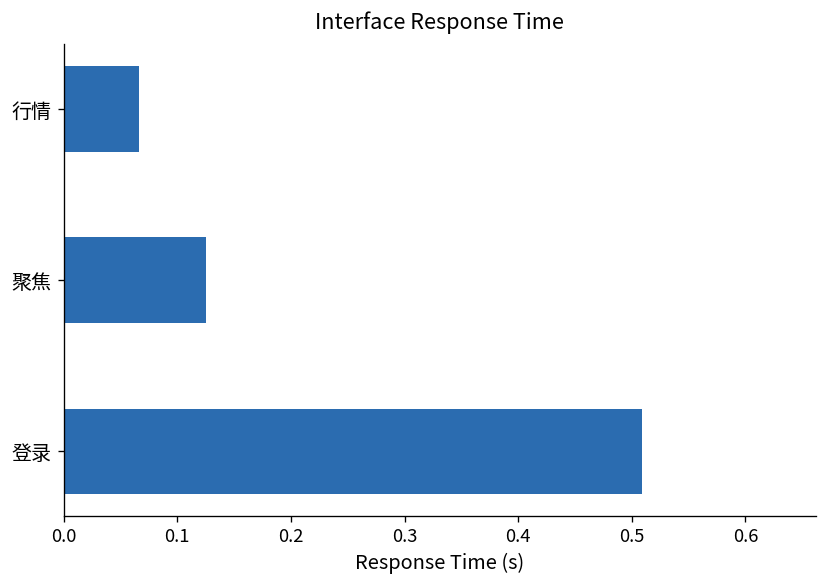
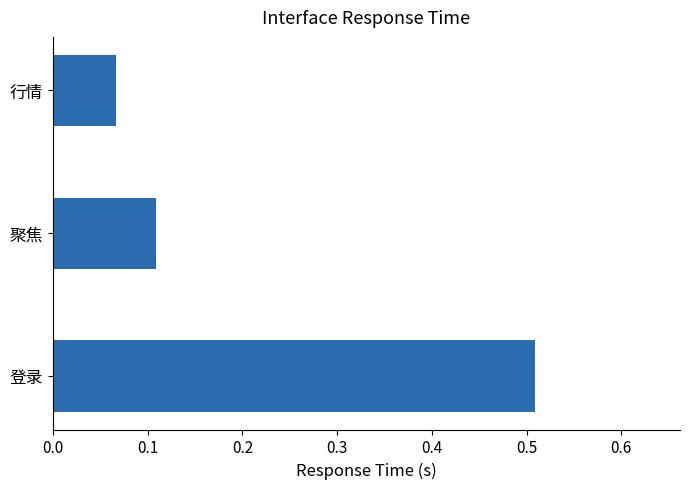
  {
    "行情": 0.07,
-   "聚焦": 0.13,
+   "聚焦": 0.11,
    "登录": 0.51
  }
